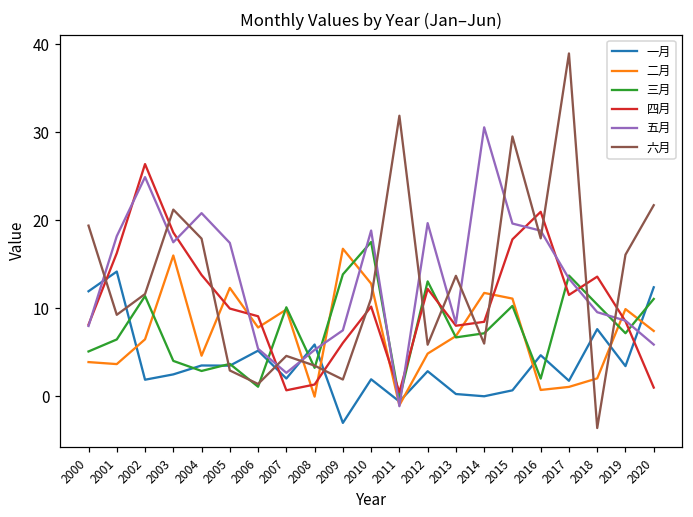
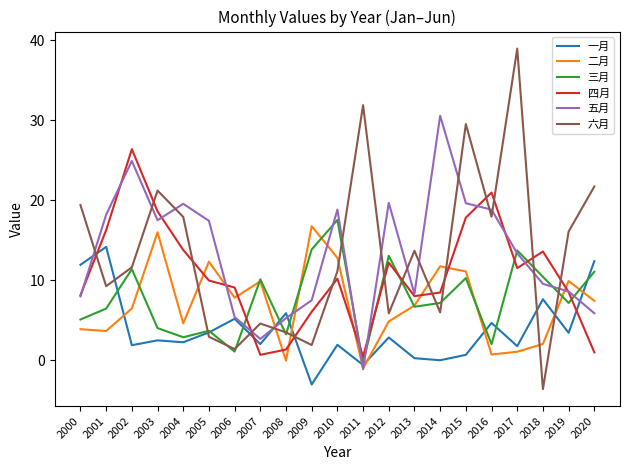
  {
    "一月": {
      "2000": 12,
      "2001": 14,
      "2002": 2,
      "2003": 2,
-     "2004": 3,
+     "2004": 2,
      "2007": 2,
      "2008": 6,
      "2009": -3,
      "2010": 2,
      "2012": 3,
      "2013": 0,
      "2014": 0,
      "2015": 1,
      "2016": 5,
      "2017": 2,
      "2018": 8,
      "2019": 3,
      "2020": 12
    },
    "二月": {
      "2000": 4,
      "2001": 4,
      "2002": 6,
      "2003": 16,
      "2004": 5,
      "2005": 12,
      "2006": 8,
      "2008": 0,
      "2009": 17,
      "2010": 13,
      "2012": 5,
      "2014": 12,
      "2015": 11,
      "2016": 1,
      "2017": 1,
      "2018": 2,
      "2019": 10,
      "2020": 7
    },
    "三月": {
      "2000": 5,
      "2001": 6,
      "2003": 4,
      "2004": 3,
      "2009": 14,
      "2010": 18,
      "2012": 13,
      "2014": 7,
      "2015": 10,
      "2016": 2,
      "2017": 14,
      "2018": 10,
      "2019": 7,
      "2020": 11
    },
    "四月": {
      "2001": 16,
      "2002": 26,
      "2003": 19,
      "2004": 14,
      "2005": 10,
      "2006": 9,
      "2007": 1,
      "2008": 1,
      "2009": 6,
      "2010": 10,
      "2011": 0,
      "2012": 12,
      "2014": 8,
      "2015": 18,
      "2016": 21,
      "2017": 12,
      "2018": 14,
      "2020": 1
    },
    "五月": {
      "2001": 18,
      "2002": 25,
      "2003": 17,
-     "2004": 21,
+     "2004": 20,
      "2005": 17,
      "2007": 3,
      "2008": 5,
      "2009": 7,
      "2010": 19,
      "2012": 20,
      "2014": 31,
      "2015": 20,
      "2016": 19,
      "2017": 13,
      "2018": 10,
      "2020": 6
    },
    "六月": {
      "2000": 19,
      "2001": 9,
      "2003": 21,
      "2004": 18,
      "2005": 3,
      "2007": 5,
      "2009": 2,
      "2010": 11,
      "2011": 32,
      "2012": 6,
      "2013": 14,
      "2014": 6,
      "2015": 30,
      "2016": 18,
      "2017": 39,
      "2018": -4,
      "2019": 16,
      "2020": 22
    }
  }
